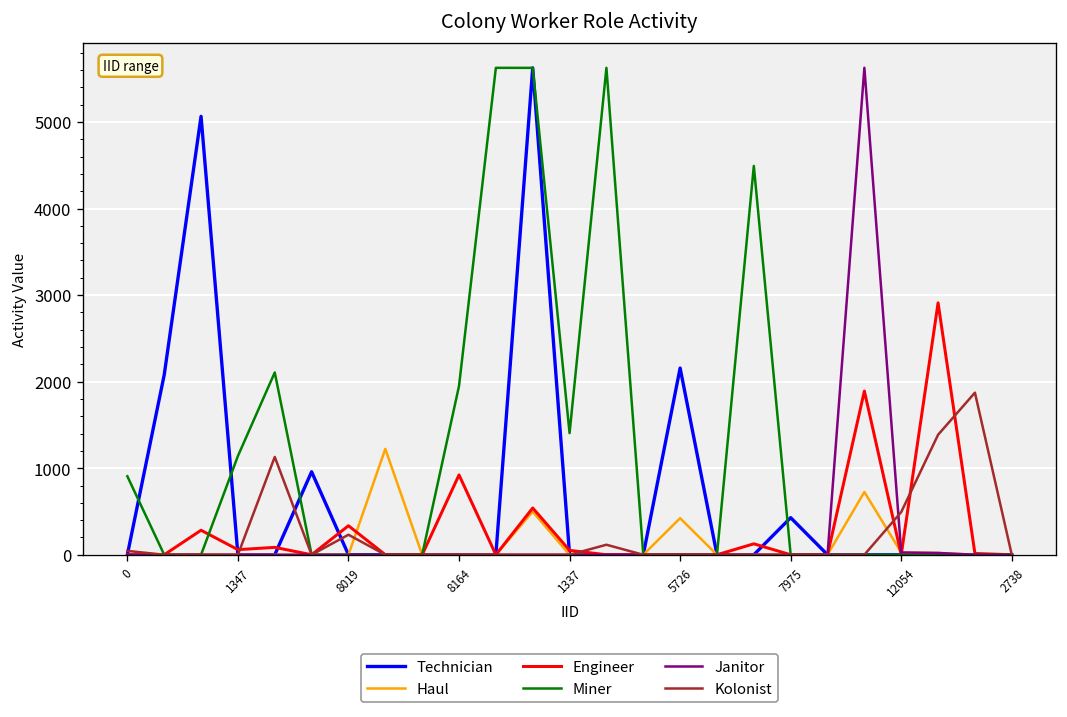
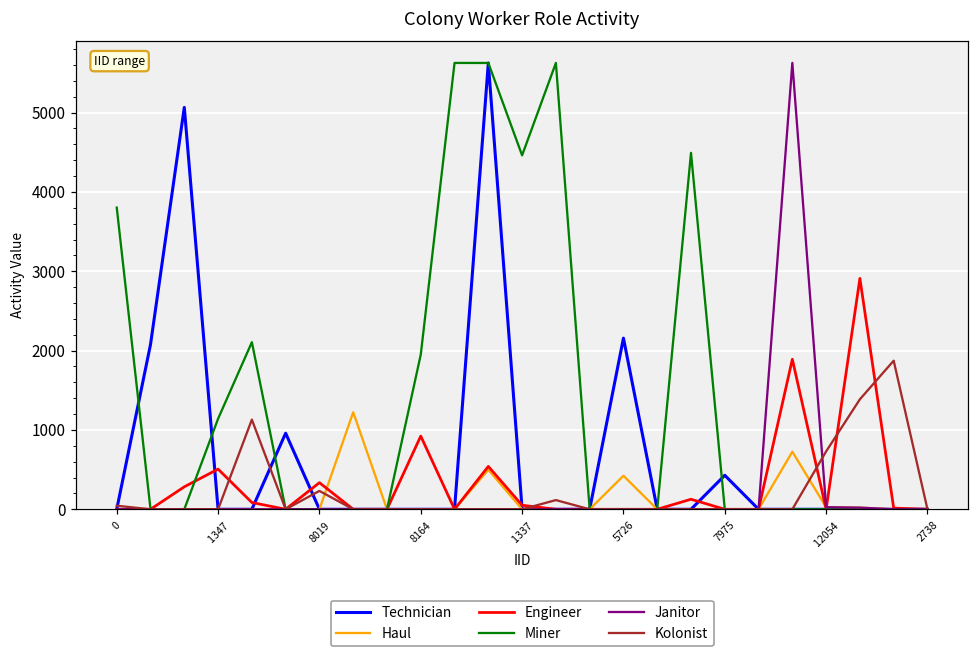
  {
    "Technician": {
      "5726": 2200,
      "7975": 400
    },
    "Haul": {
      "5726": 400
    },
    "Engineer": {
-     "1347": 100,
+     "1347": 500,
      "8019": 300,
      "8164": 900,
      "1337": 100
    },
    "Miner": {
-     "0": 900,
+     "0": 3800,
      "1347": 1100,
      "8164": 1900,
-     "1337": 1400
+     "1337": 4500
    },
    "Kolonist": {
      "0": 0,
      "8019": 200,
-     "12054": 500
+     "12054": 700
    }
  }
